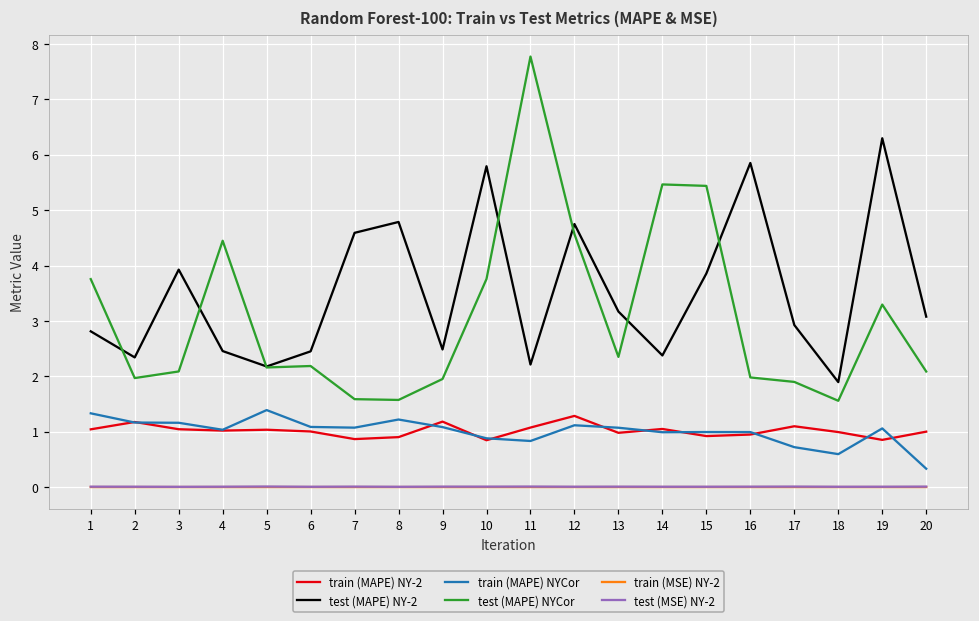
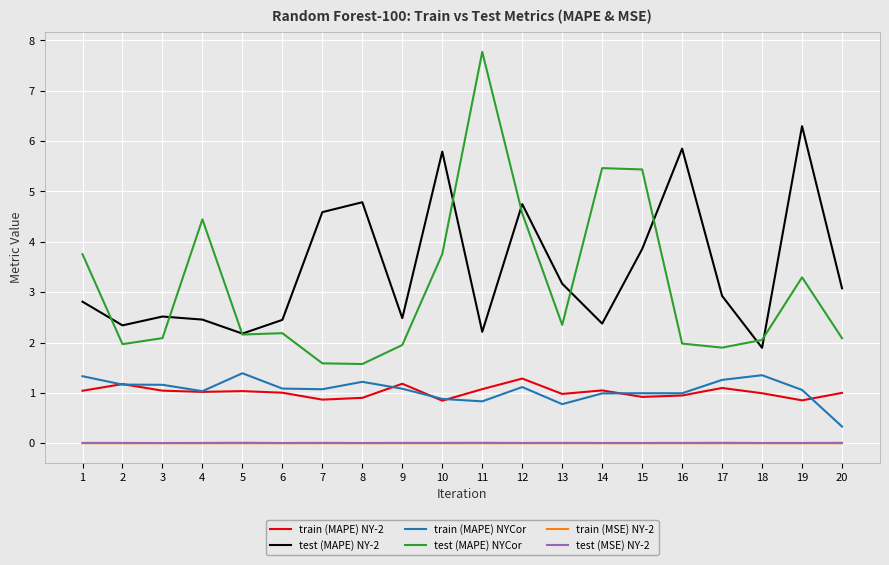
  {
    "train (MAPE) NY-2": {
      "1": 1.0,
      "3": 1.0,
      "5": 1.0,
      "6": 1.0,
      "7": 0.9,
      "8": 0.9,
      "9": 1.2,
      "11": 1.1,
      "12": 1.3,
      "13": 1.0,
      "14": 1.0,
      "15": 0.9,
      "17": 1.1,
      "18": 1.0,
      "19": 0.9,
      "20": 1.0
    },
    "test (MAPE) NY-2": {
      "1": 2.8,
      "2": 2.3,
-     "3": 3.9,
+     "3": 2.5,
      "4": 2.5,
      "6": 2.5,
      "7": 4.6,
      "8": 4.8,
      "9": 2.5,
      "10": 5.8,
      "11": 2.2,
      "12": 4.7,
      "13": 3.2,
      "14": 2.4,
      "15": 3.9,
      "16": 5.9,
      "17": 2.9,
      "18": 1.9,
      "19": 6.3,
      "20": 3.1
    },
    "train (MAPE) NYCor": {
      "1": 1.3,
      "3": 1.2,
      "5": 1.4,
      "6": 1.1,
      "7": 1.1,
      "8": 1.2,
      "9": 1.1,
      "11": 0.8,
      "12": 1.1,
-     "13": 1.1,
+     "13": 0.8,
      "14": 1.0,
      "15": 1.0,
-     "17": 0.7,
-     "18": 0.6,
+     "17": 1.3,
+     "18": 1.4,
      "19": 1.1,
      "20": 0.3
    },
    "test (MAPE) NYCor": {
      "1": 3.8,
      "2": 2.0,
      "3": 2.1,
      "4": 4.4,
      "6": 2.2,
      "7": 1.6,
      "8": 1.6,
      "9": 2.0,
      "10": 3.8,
      "11": 7.8,
      "12": 4.6,
      "13": 2.4,
      "14": 5.5,
      "15": 5.4,
      "16": 2.0,
      "17": 1.9,
-     "18": 1.6,
+     "18": 2.1,
      "19": 3.3,
      "20": 2.1
    },
    "test (MSE) NY-2": {
      "1": 0.0,
      "2": 0.0,
      "3": 0.0,
      "4": 0.0,
      "5": 0.0,
      "6": 0.0,
      "7": 0.0,
      "8": 0.0,
      "9": 0.0,
      "10": 0.0,
      "11": 0.0,
      "12": 0.0,
      "13": 0.0,
      "14": 0.0,
      "15": 0.0,
      "16": 0.0,
      "17": 0.0,
      "18": 0.0,
      "19": 0.0,
      "20": 0.0
    }
  }
